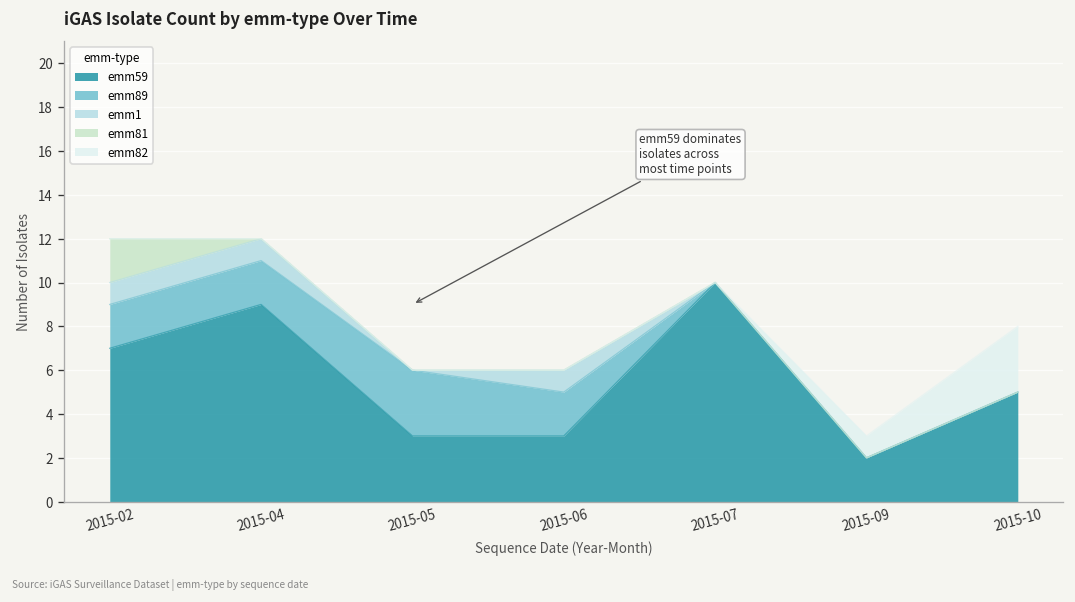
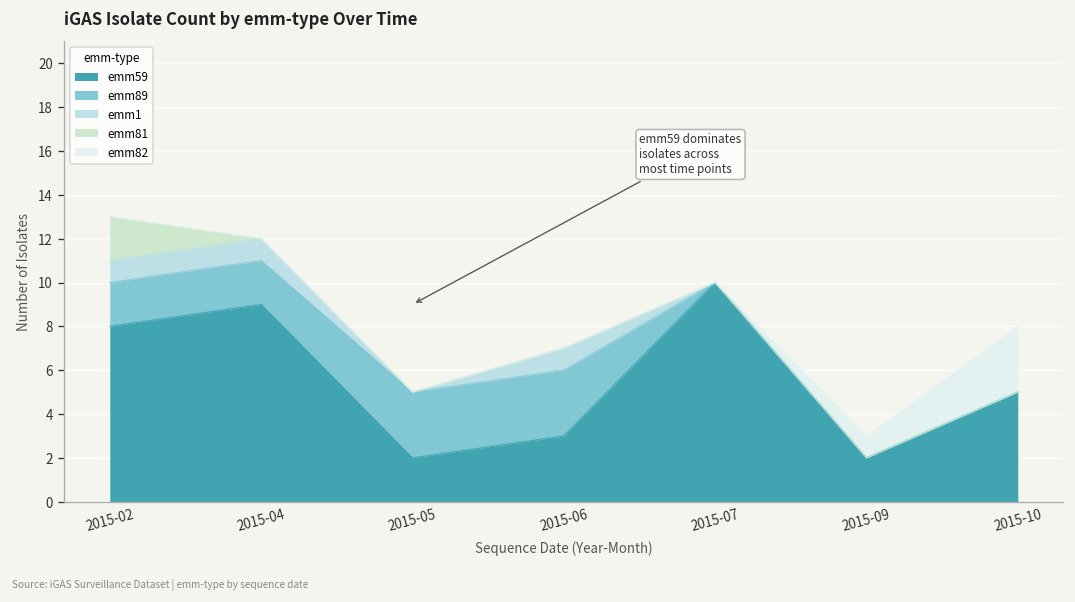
  {
    "emm59": {
-     "2015-02": 7,
+     "2015-02": 8,
      "2015-04": 9,
-     "2015-05": 3,
+     "2015-05": 2,
      "2015-06": 3
    },
    "emm89": {
      "2015-02": 2,
      "2015-04": 2,
-     "2015-06": 2
+     "2015-06": 3
    }
  }
